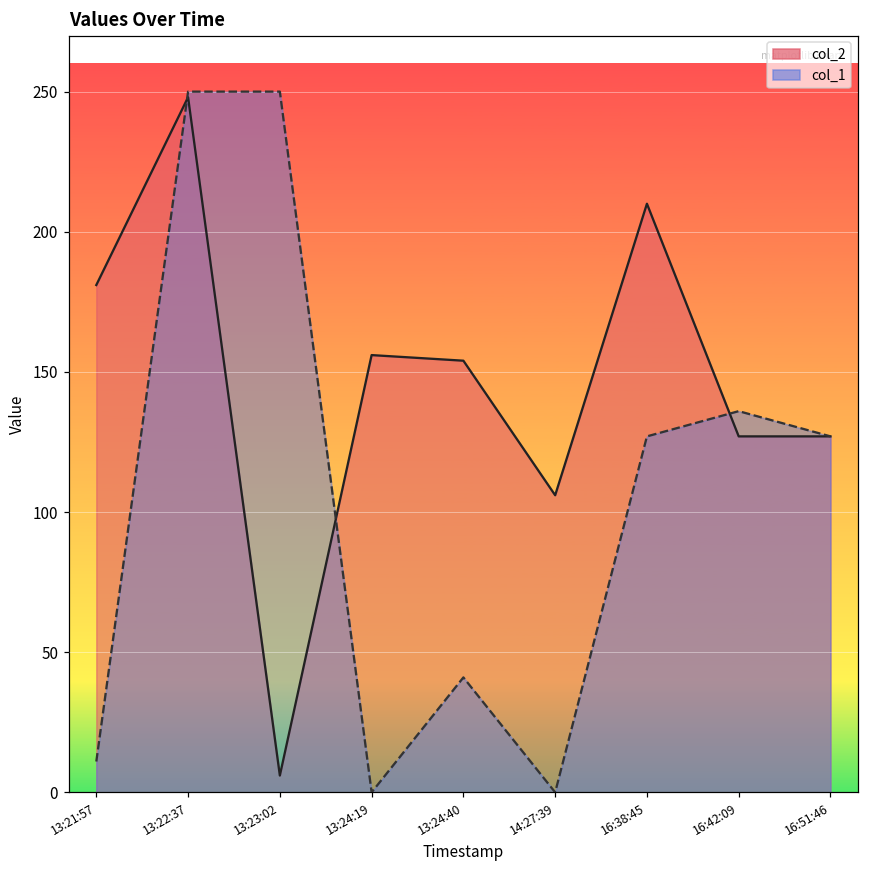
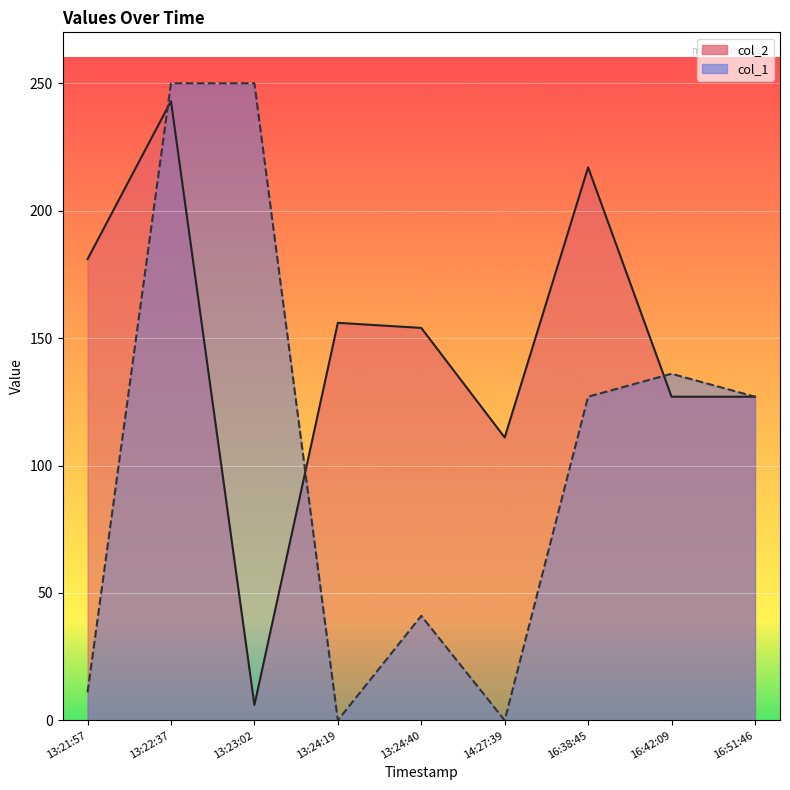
  {
    "col_2": {
      "13:21:57": 181,
-     "13:22:37": 248,
+     "13:22:37": 243,
      "13:23:02": 6,
      "13:24:19": 156,
      "13:24:40": 154,
-     "14:27:39": 106,
-     "16:38:45": 210,
+     "14:27:39": 111,
+     "16:38:45": 217,
      "16:42:09": 127
    },
    "col_1": {
      "13:21:57": 11,
      "13:22:37": 250,
      "13:23:02": 250,
      "13:24:19": 0,
      "13:24:40": 41,
      "14:27:39": 0,
      "16:38:45": 127,
      "16:42:09": 136
    }
  }
